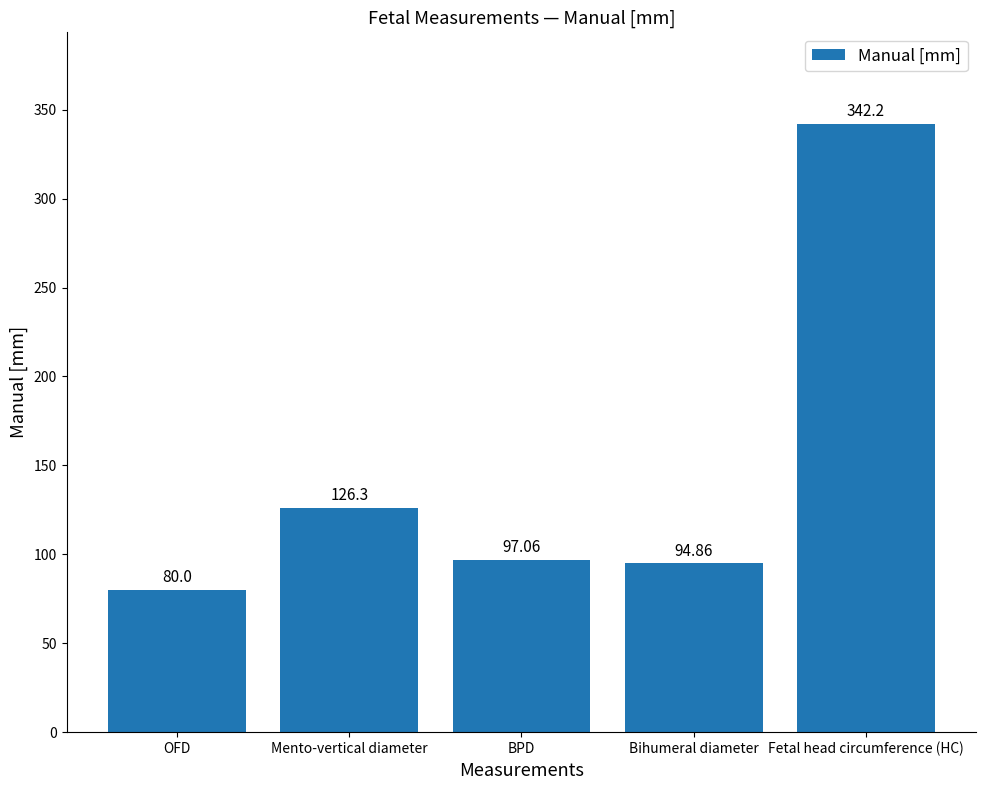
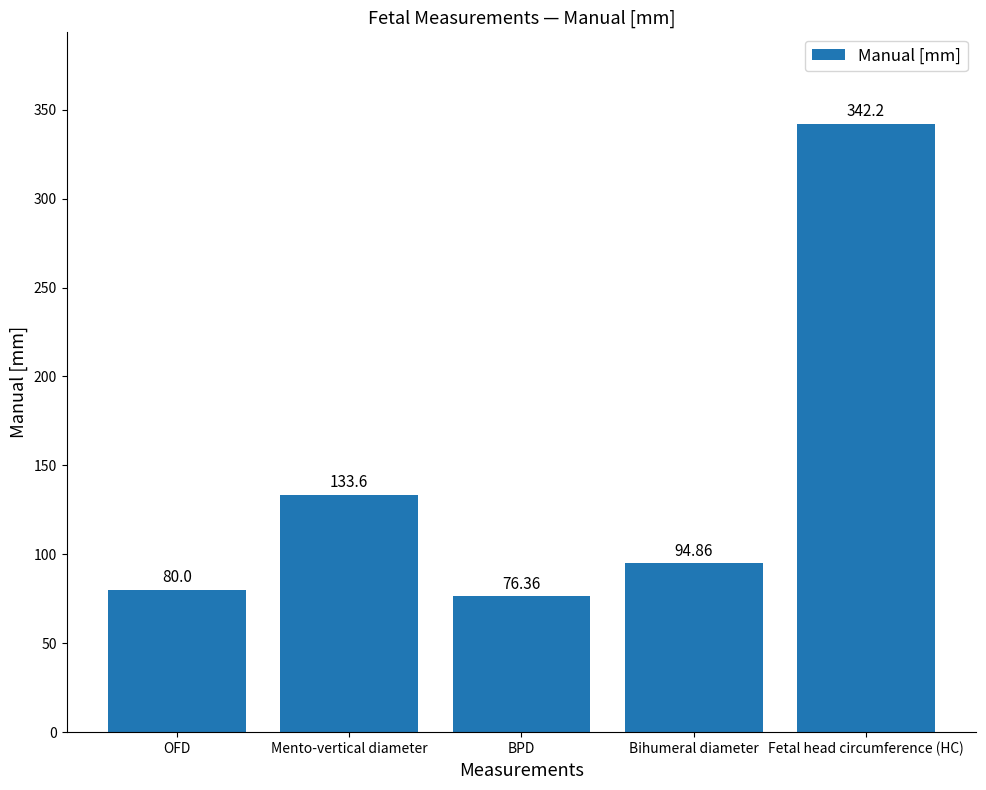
  {
    "OFD": 80.0,
-   "Mento-vertical diameter": 126.3,
-   "BPD": 97.06,
+   "Mento-vertical diameter": 133.6,
+   "BPD": 76.36,
    "Bihumeral diameter": 94.86,
    "Fetal head circumference (HC)": 342.2
  }
